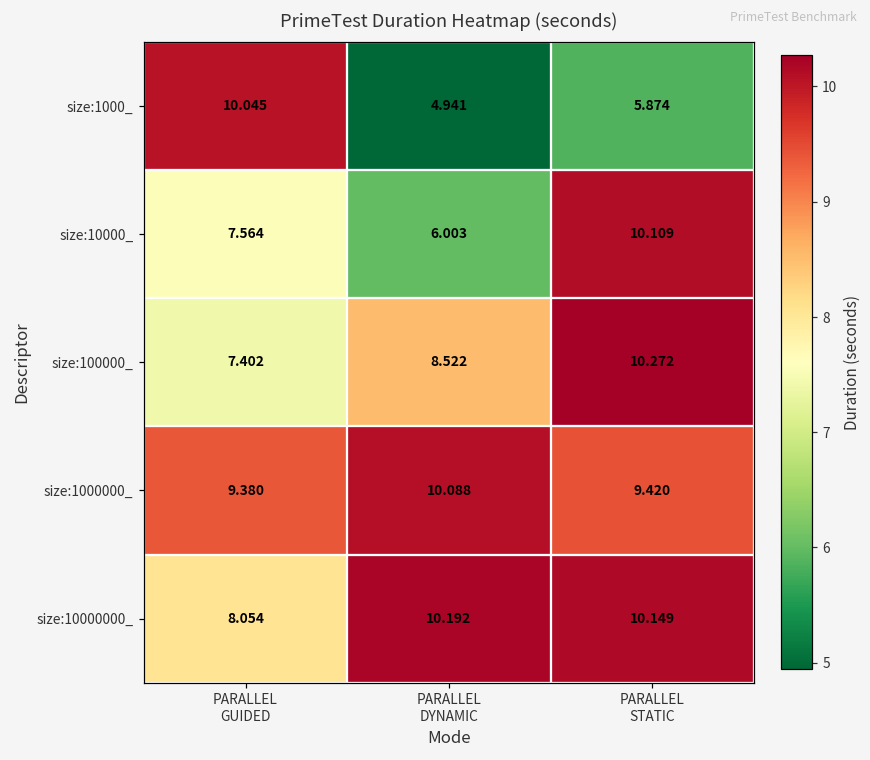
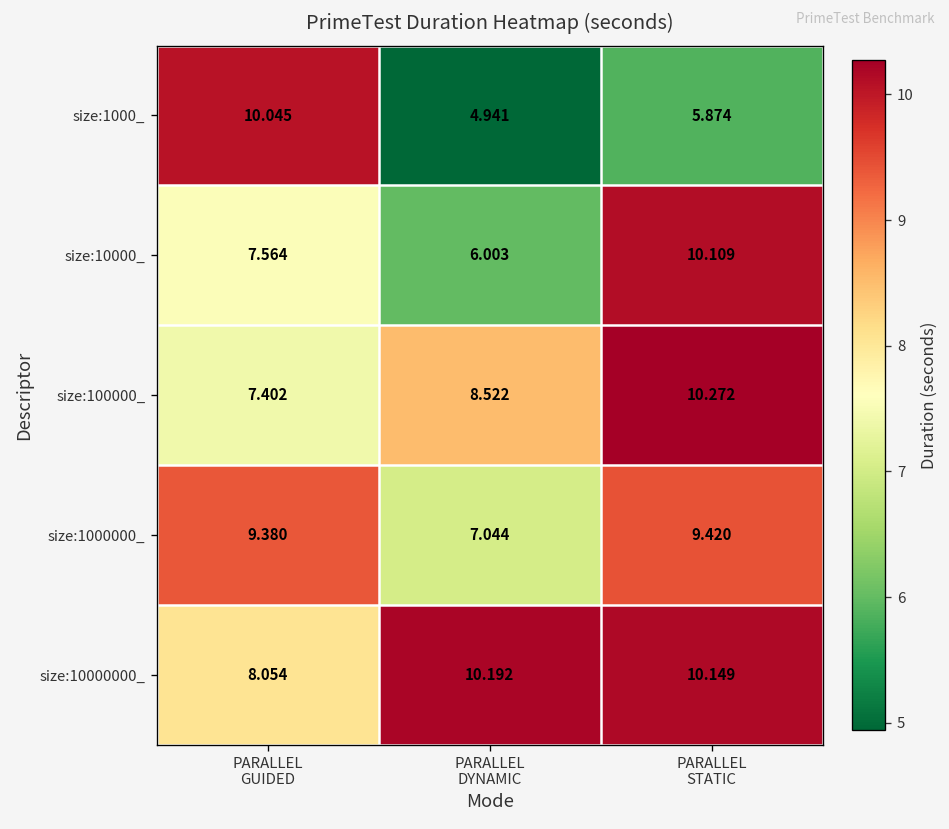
  {
    "size:1000_": {
      "PARALLEL GUIDED": 10.045,
      "PARALLEL DYNAMIC": 4.941,
      "PARALLEL STATIC": 5.874
    },
    "size:10000_": {
      "PARALLEL GUIDED": 7.564,
      "PARALLEL DYNAMIC": 6.003,
      "PARALLEL STATIC": 10.109
    },
    "size:100000_": {
      "PARALLEL GUIDED": 7.402,
      "PARALLEL DYNAMIC": 8.522,
      "PARALLEL STATIC": 10.272
    },
    "size:1000000_": {
      "PARALLEL GUIDED": 9.380,
-     "PARALLEL DYNAMIC": 10.088,
+     "PARALLEL DYNAMIC": 7.044,
      "PARALLEL STATIC": 9.420
    },
    "size:10000000_": {
      "PARALLEL GUIDED": 8.054,
      "PARALLEL DYNAMIC": 10.192,
      "PARALLEL STATIC": 10.149
    }
  }
